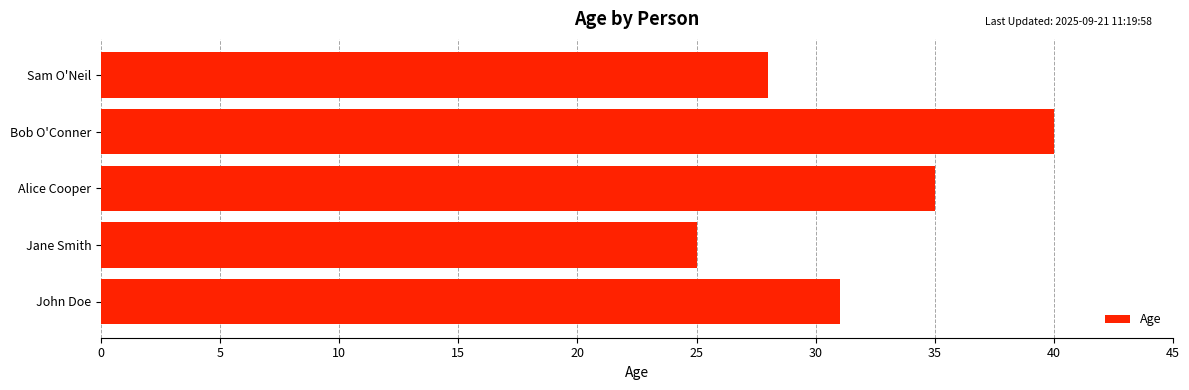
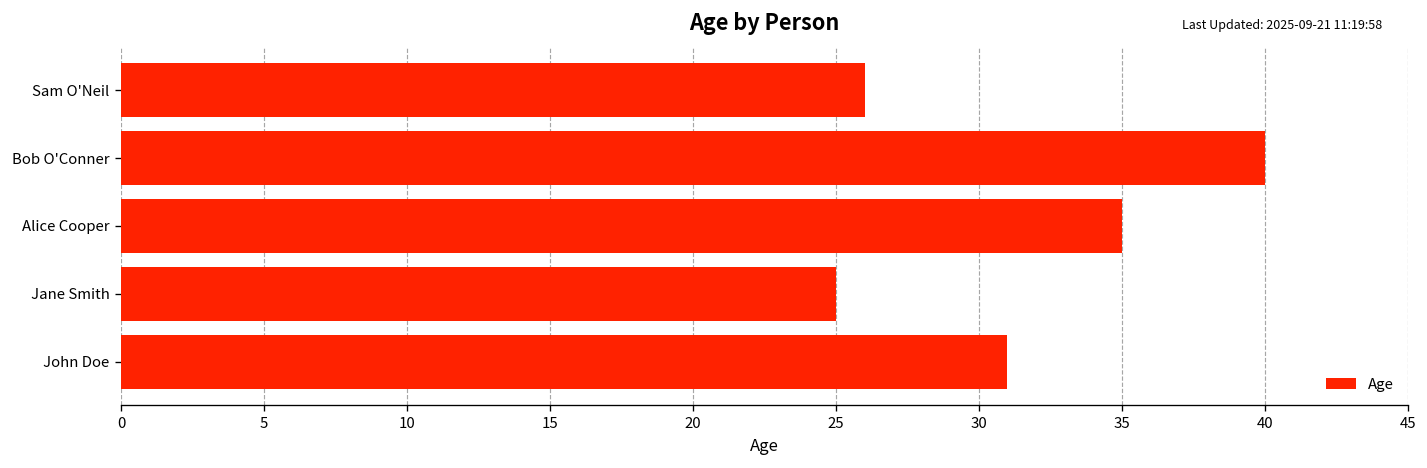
  {
-   "Sam O'Neil": 28,
+   "Sam O'Neil": 26,
    "Bob O'Conner": 40,
    "Alice Cooper": 35,
    "Jane Smith": 25,
    "John Doe": 31
  }
